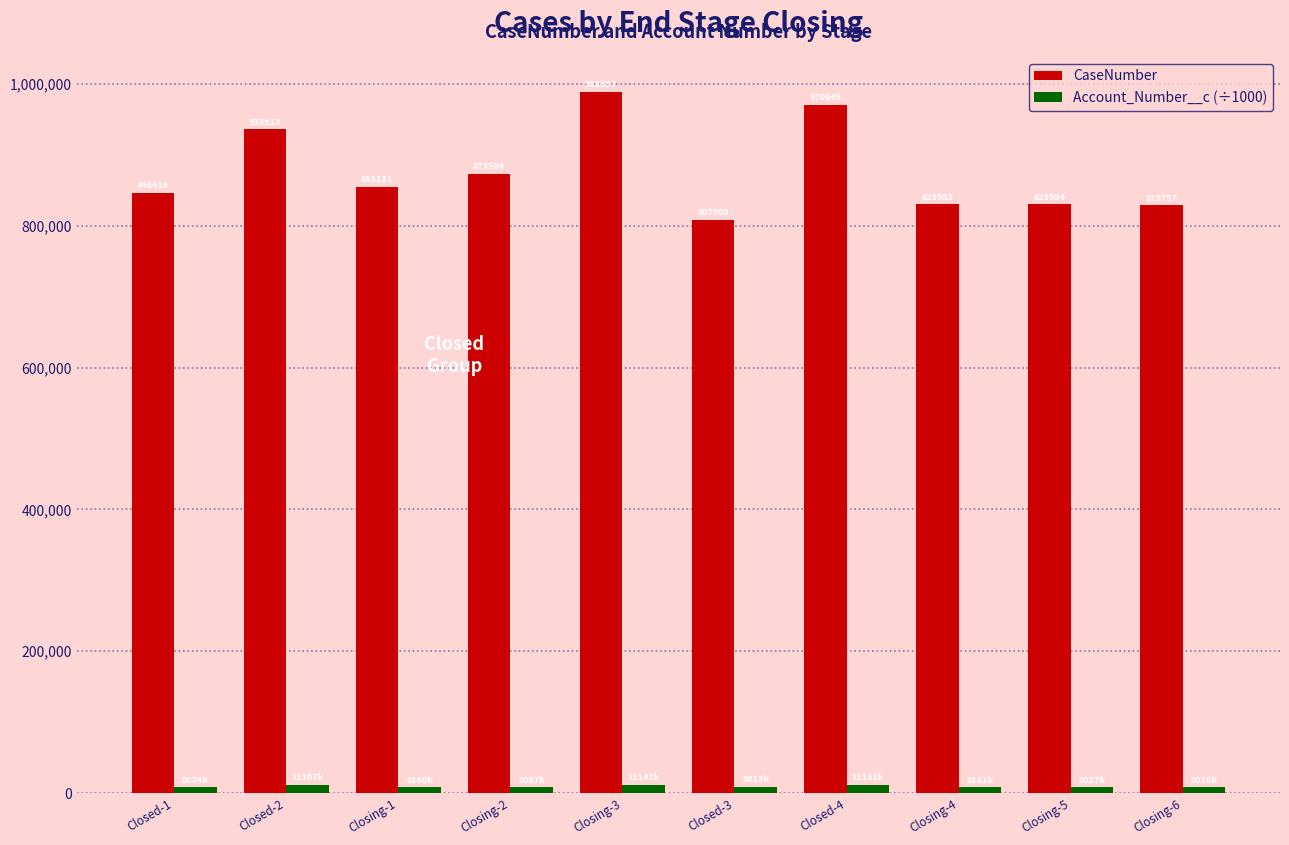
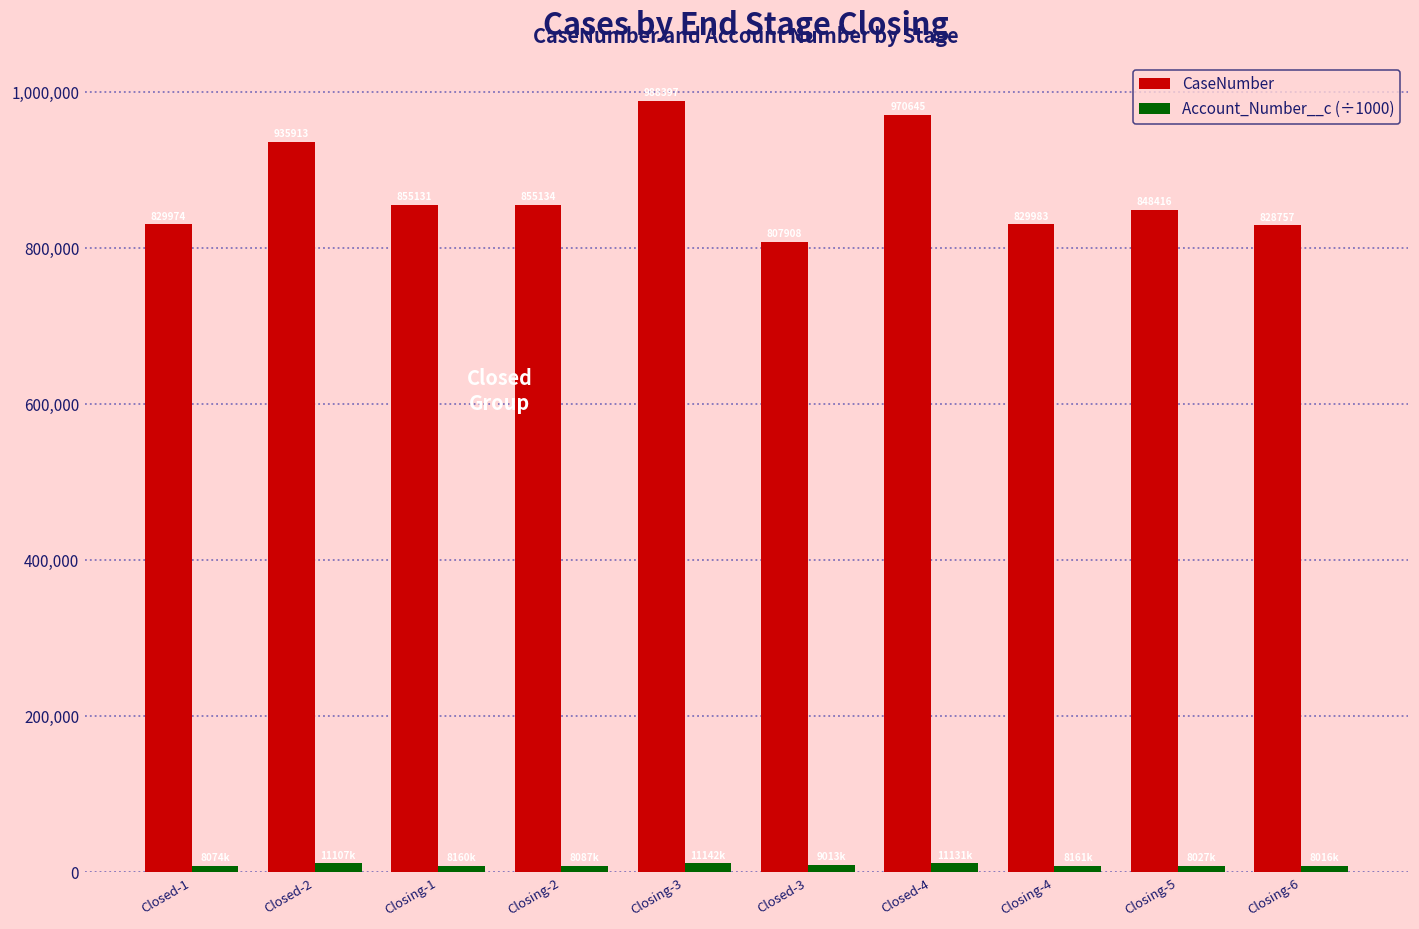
  {
    "CaseNumber": {
-     "Closed-1": "850,000",
+     "Closed-1": "830,000",
      "Closed-2": "940,000",
      "Closing-1": "860,000",
-     "Closing-2": "870,000",
+     "Closing-2": "860,000",
      "Closing-3": "990,000",
      "Closed-3": "810,000",
      "Closed-4": "970,000",
      "Closing-4": "830,000",
-     "Closing-5": "830,000",
+     "Closing-5": "850,000",
      "Closing-6": "830,000"
    },
    "Account_Number__c (÷1000)": {
      "Closed-1": "10,000",
      "Closed-2": "10,000",
      "Closing-1": "10,000",
      "Closing-2": "10,000",
      "Closing-3": "10,000",
      "Closed-3": "10,000",
      "Closed-4": "10,000",
      "Closing-4": "10,000",
      "Closing-5": "10,000",
      "Closing-6": "10,000"
    }
  }
